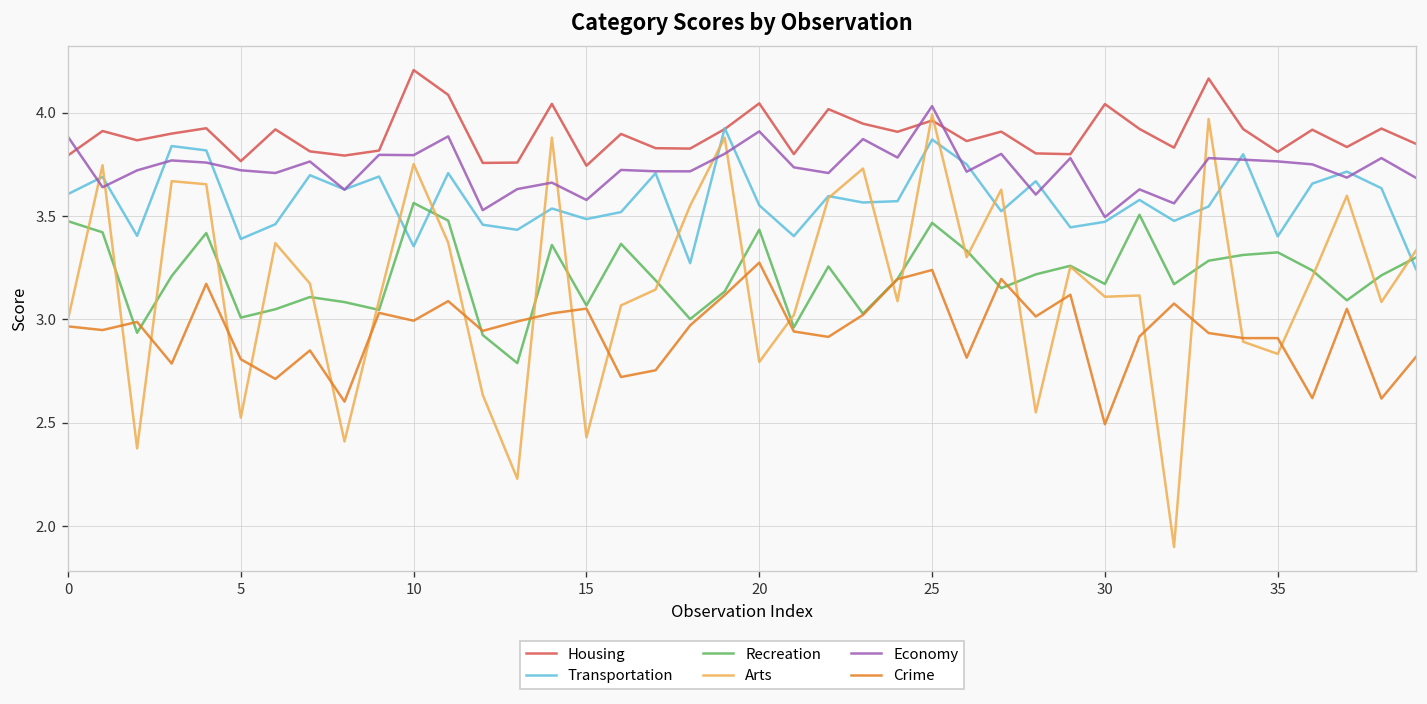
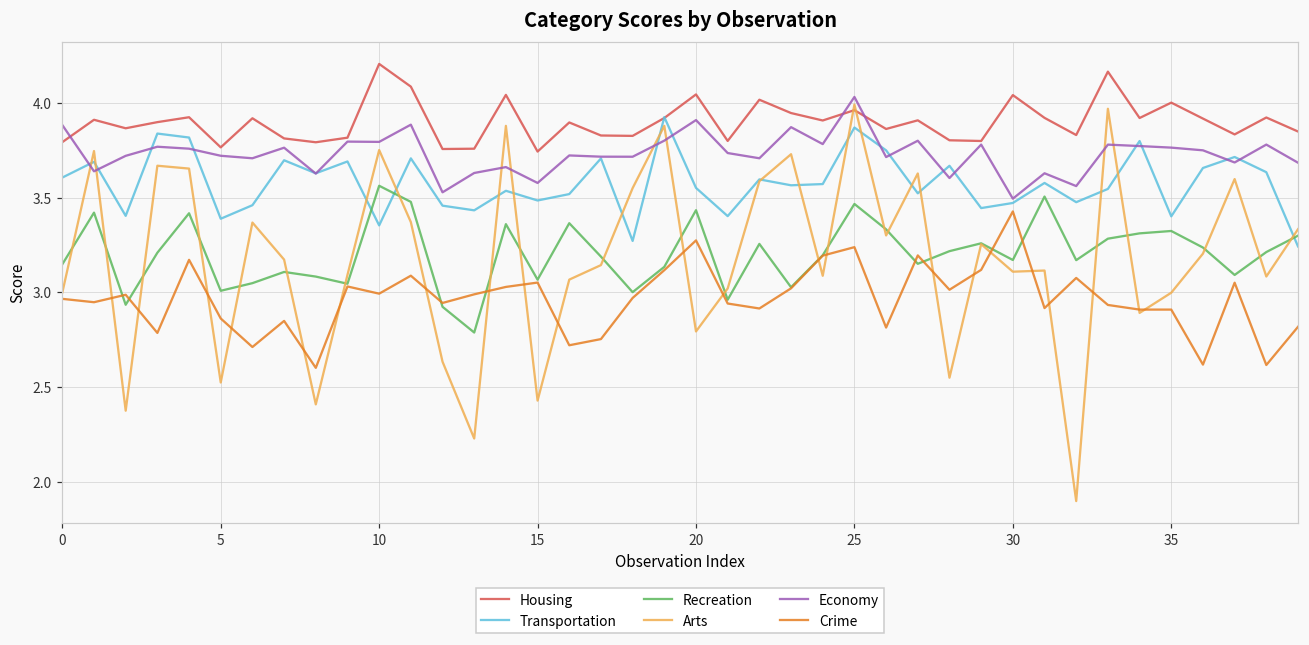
  {
    "Housing": {
      "0": 3.79,
      "5": 3.76,
      "10": 4.21,
      "15": 3.74,
      "20": 4.04,
      "25": 3.96,
      "30": 4.04,
-     "35": 3.81
+     "35": 4.00
    },
    "Transportation": {
      "0": 3.61,
      "5": 3.39,
      "10": 3.35,
      "15": 3.48,
      "20": 3.55,
      "25": 3.87,
      "30": 3.47,
      "35": 3.40
    },
    "Recreation": {
-     "0": 3.47,
+     "0": 3.15,
      "5": 3.01,
      "10": 3.56,
      "15": 3.07,
      "20": 3.43,
      "25": 3.47,
      "30": 3.17,
      "35": 3.32
    },
    "Arts": {
      "0": 3.00,
      "5": 2.52,
      "10": 3.75,
      "15": 2.43,
      "20": 2.79,
      "25": 3.99,
      "30": 3.11,
-     "35": 2.83
+     "35": 3.00
    },
    "Economy": {
      "0": 3.88,
      "5": 3.72,
      "10": 3.79,
      "15": 3.58,
      "20": 3.91,
      "25": 4.03,
      "30": 3.49,
      "35": 3.76
    },
    "Crime": {
      "0": 2.97,
-     "5": 2.81,
+     "5": 2.86,
      "10": 2.99,
      "15": 3.05,
      "20": 3.27,
      "25": 3.24,
-     "30": 2.49,
+     "30": 3.43,
      "35": 2.91
    }
  }
